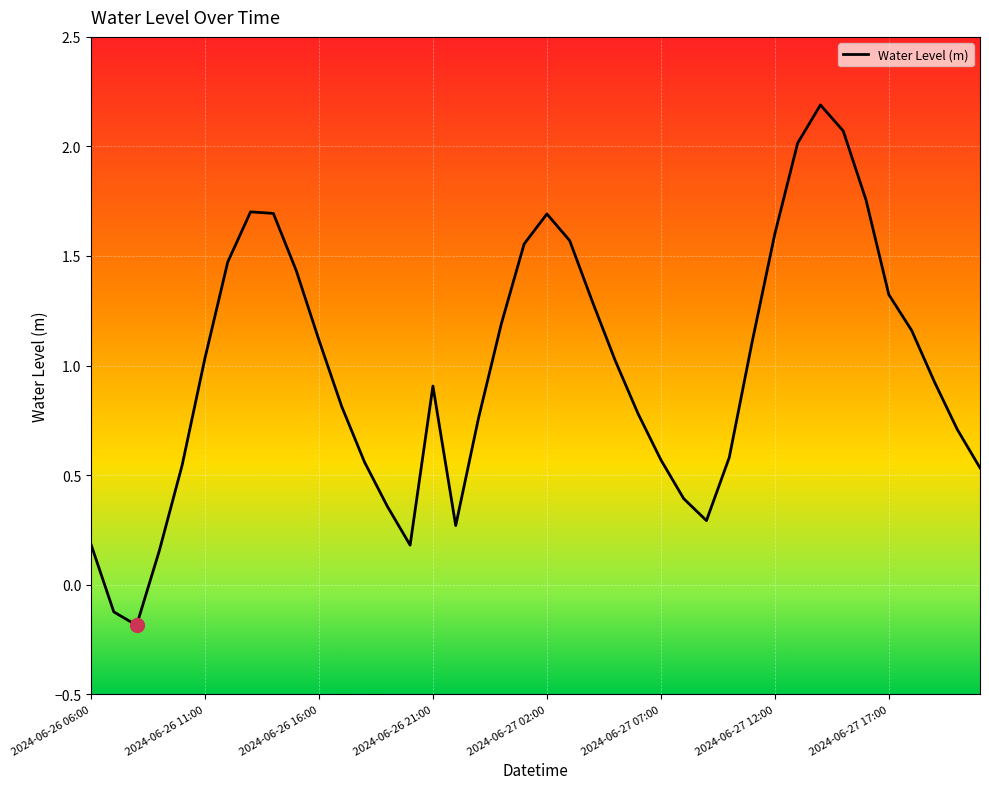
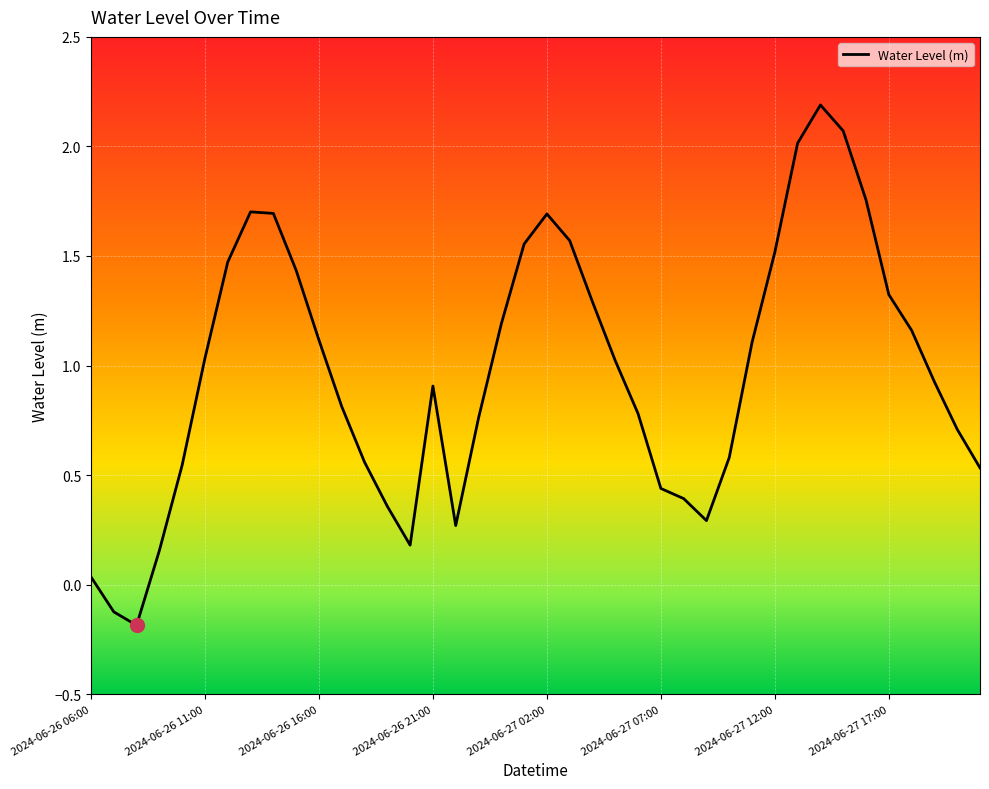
  {
    "Water Level (m)": {
-     "2024-06-26 06:00": 0.18,
+     "2024-06-26 06:00": 0.04,
      "2024-06-26 11:00": 1.03,
      "2024-06-26 16:00": 1.12,
      "2024-06-26 21:00": 0.91,
      "2024-06-27 02:00": 1.69,
-     "2024-06-27 07:00": 0.57,
-     "2024-06-27 12:00": 1.60,
+     "2024-06-27 07:00": 0.44,
+     "2024-06-27 12:00": 1.52,
      "2024-06-27 17:00": 1.32
    }
  }
